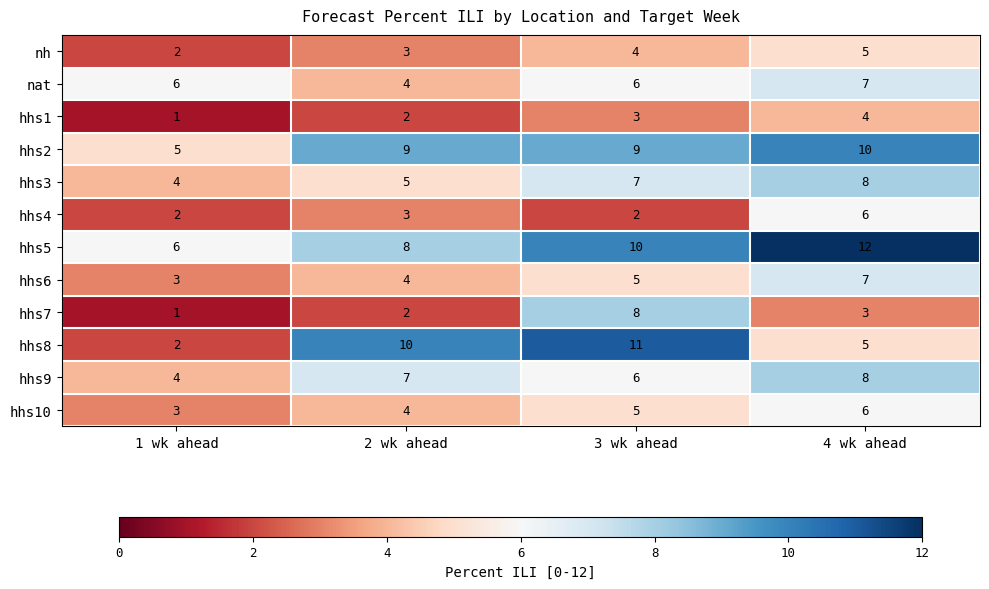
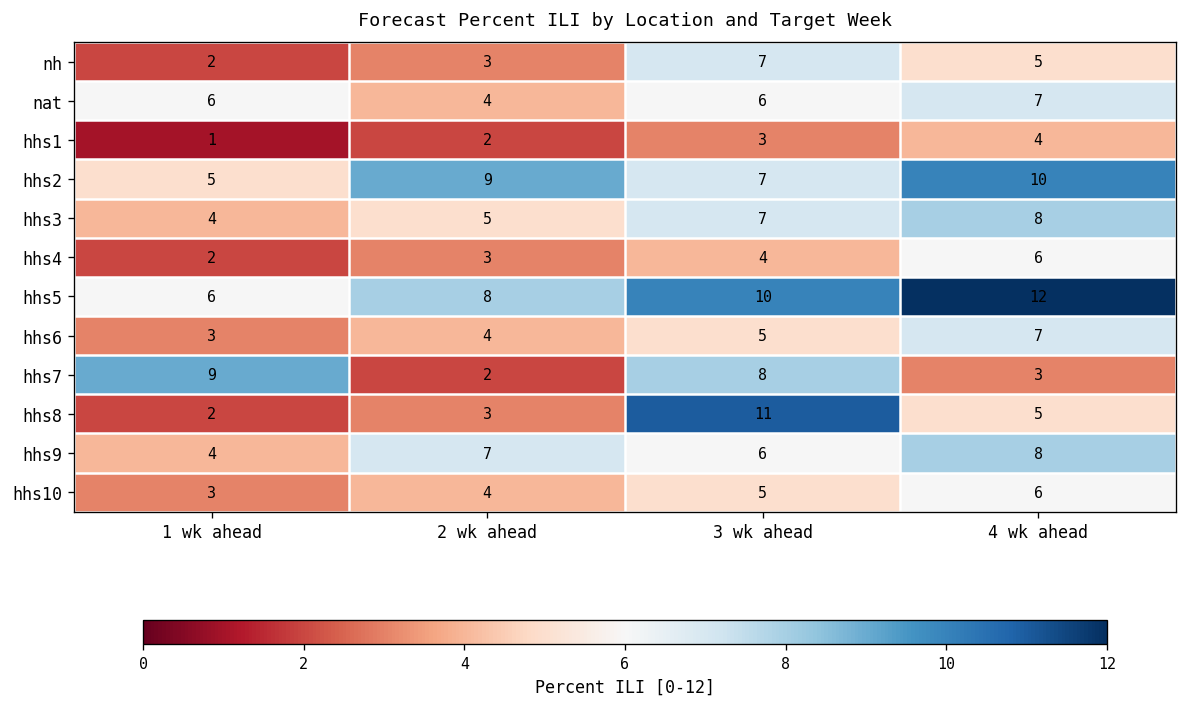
  {
    "nh": {
      "1 wk ahead": 2,
      "2 wk ahead": 3,
-     "3 wk ahead": 4,
+     "3 wk ahead": 7,
      "4 wk ahead": 5
    },
    "nat": {
      "1 wk ahead": 6,
      "2 wk ahead": 4,
      "3 wk ahead": 6,
      "4 wk ahead": 7
    },
    "hhs1": {
      "1 wk ahead": 1,
      "2 wk ahead": 2,
      "3 wk ahead": 3,
      "4 wk ahead": 4
    },
    "hhs2": {
      "1 wk ahead": 5,
      "2 wk ahead": 9,
-     "3 wk ahead": 9,
+     "3 wk ahead": 7,
      "4 wk ahead": 10
    },
    "hhs3": {
      "1 wk ahead": 4,
      "2 wk ahead": 5,
      "3 wk ahead": 7,
      "4 wk ahead": 8
    },
    "hhs4": {
      "1 wk ahead": 2,
      "2 wk ahead": 3,
-     "3 wk ahead": 2,
+     "3 wk ahead": 4,
      "4 wk ahead": 6
    },
    "hhs5": {
      "1 wk ahead": 6,
      "2 wk ahead": 8,
      "3 wk ahead": 10,
      "4 wk ahead": 12
    },
    "hhs6": {
      "1 wk ahead": 3,
      "2 wk ahead": 4,
      "3 wk ahead": 5,
      "4 wk ahead": 7
    },
    "hhs7": {
-     "1 wk ahead": 1,
+     "1 wk ahead": 9,
      "2 wk ahead": 2,
      "3 wk ahead": 8,
      "4 wk ahead": 3
    },
    "hhs8": {
      "1 wk ahead": 2,
-     "2 wk ahead": 10,
+     "2 wk ahead": 3,
      "3 wk ahead": 11,
      "4 wk ahead": 5
    },
    "hhs9": {
      "1 wk ahead": 4,
      "2 wk ahead": 7,
      "3 wk ahead": 6,
      "4 wk ahead": 8
    },
    "hhs10": {
      "1 wk ahead": 3,
      "2 wk ahead": 4,
      "3 wk ahead": 5,
      "4 wk ahead": 6
    }
  }
